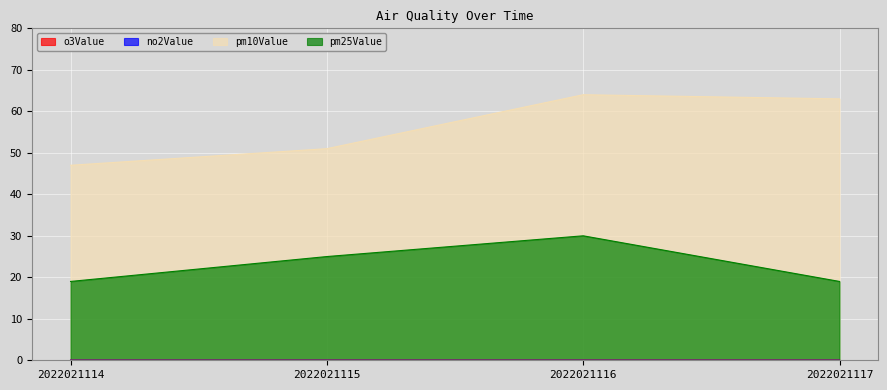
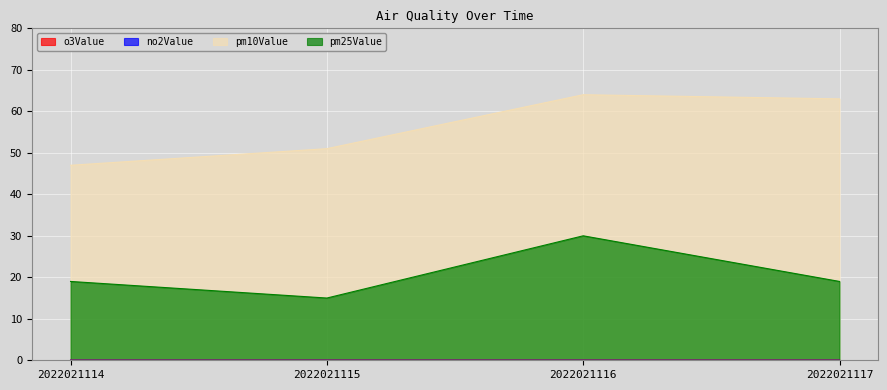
  {
    "no2Value": {
      "2022021114": 0,
      "2022021115": 0,
      "2022021116": 0,
      "2022021117": 0
    },
    "pm10Value": {
      "2022021114": 47,
      "2022021115": 51,
      "2022021116": 64,
      "2022021117": 63
    },
    "pm25Value": {
      "2022021114": 19,
-     "2022021115": 25,
+     "2022021115": 15,
      "2022021116": 30,
      "2022021117": 19
    }
  }
